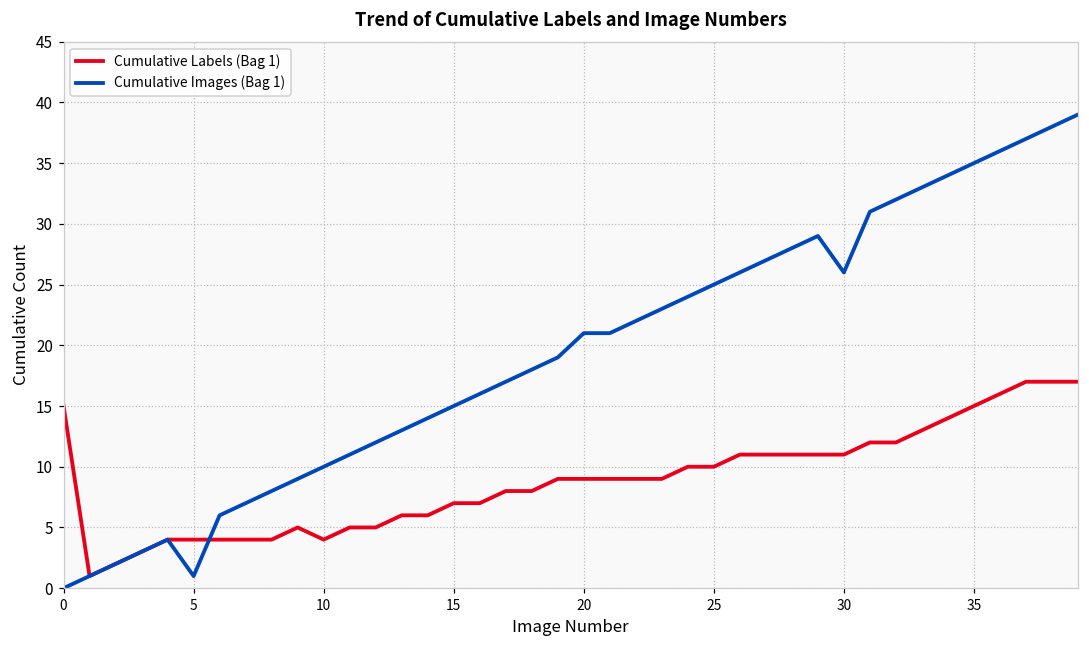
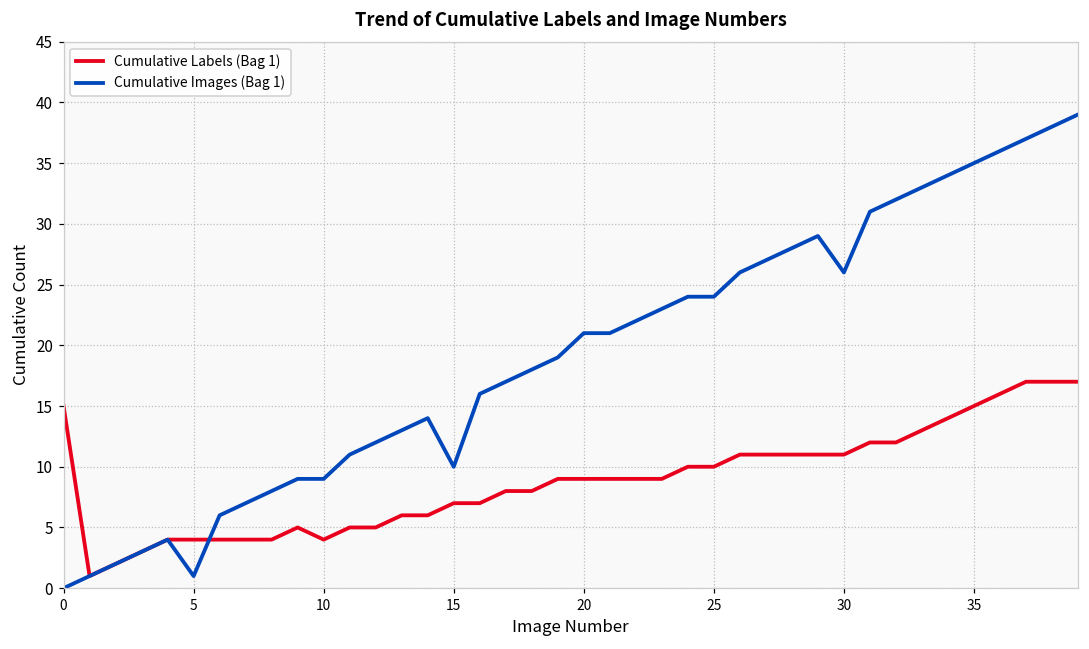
  {
    "Cumulative Labels (Bag 1)": {
      "0": 15,
      "5": 4,
      "10": 4,
      "15": 7,
      "20": 9,
      "25": 10,
      "30": 11,
      "35": 15
    },
    "Cumulative Images (Bag 1)": {
      "0": 0,
      "5": 1,
-     "10": 10,
-     "15": 15,
+     "10": 9,
+     "15": 10,
      "20": 21,
-     "25": 25,
+     "25": 24,
      "30": 26,
      "35": 35
    }
  }
